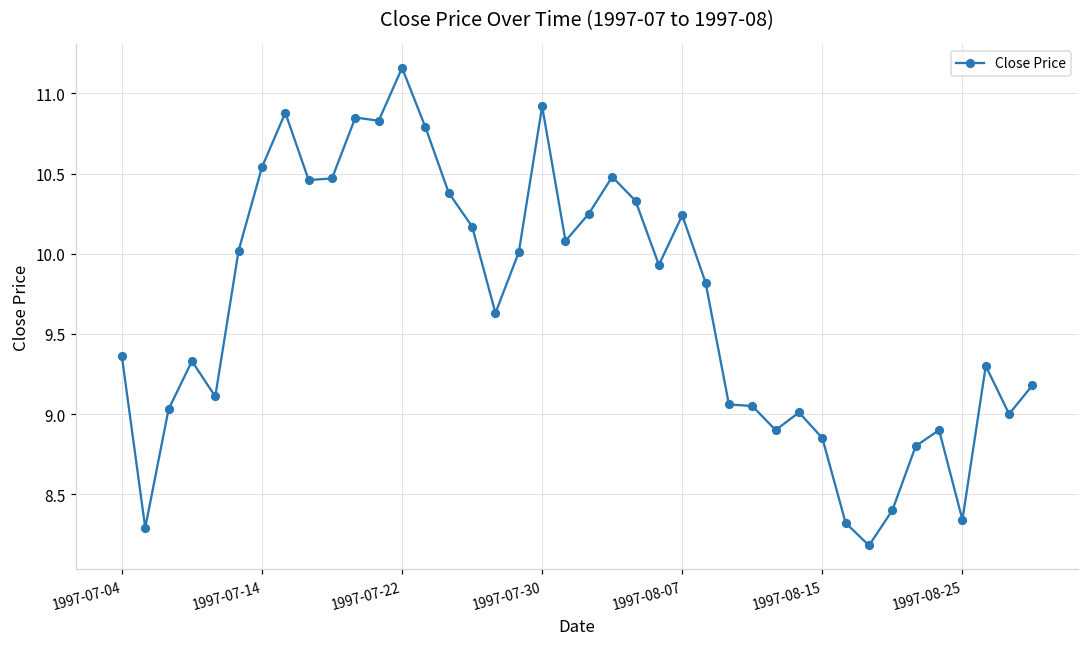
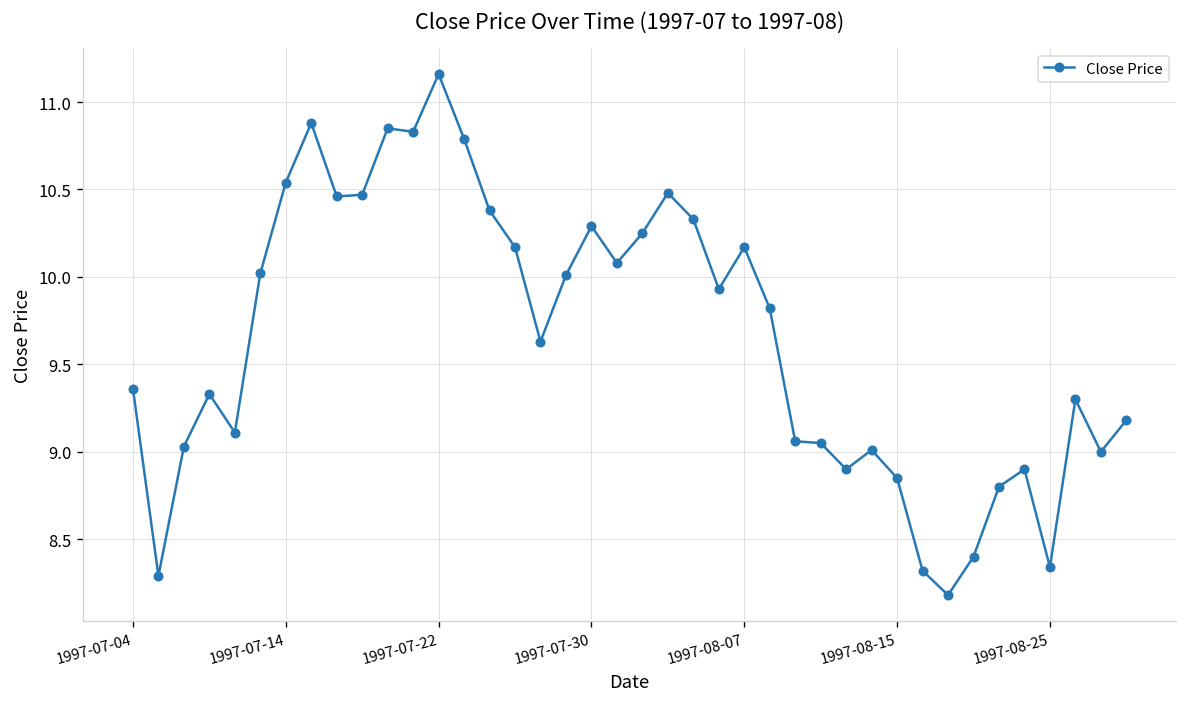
  {
    "1997-07-04": 9.36,
    "1997-07-14": 10.54,
    "1997-07-22": 11.16,
-   "1997-07-30": 10.92,
-   "1997-08-07": 10.24,
+   "1997-07-30": 10.29,
+   "1997-08-07": 10.17,
    "1997-08-15": 8.85,
    "1997-08-25": 8.34
  }
